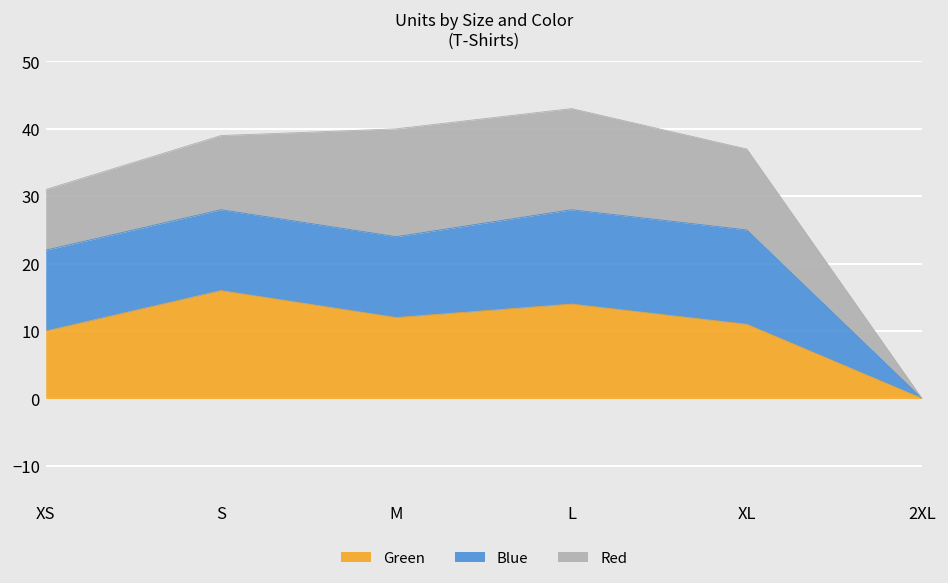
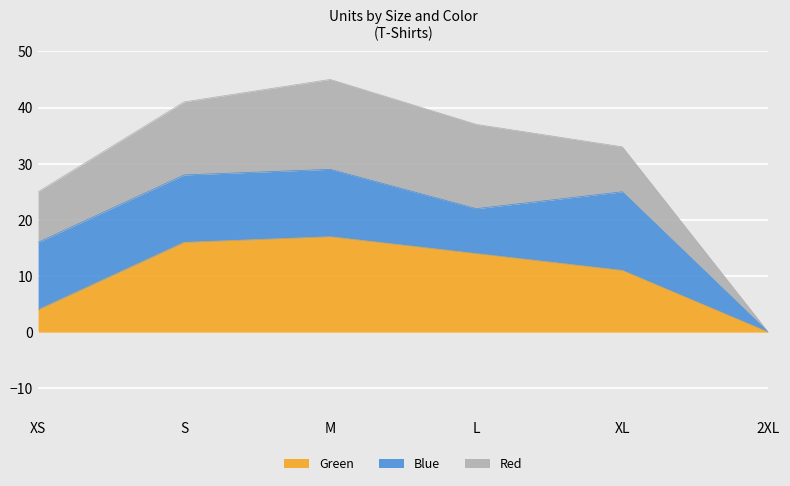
  {
    "Green": {
-     "XS": 10,
+     "XS": 4,
      "S": 16,
-     "M": 12,
+     "M": 17,
      "L": 14,
      "XL": 11
    },
    "Blue": {
      "XS": 12,
      "S": 12,
      "M": 12,
-     "L": 14,
+     "L": 8,
      "XL": 14
    },
    "Red": {
      "XS": 9,
-     "S": 11,
+     "S": 13,
      "M": 16,
      "L": 15,
-     "XL": 12
+     "XL": 8
    }
  }
